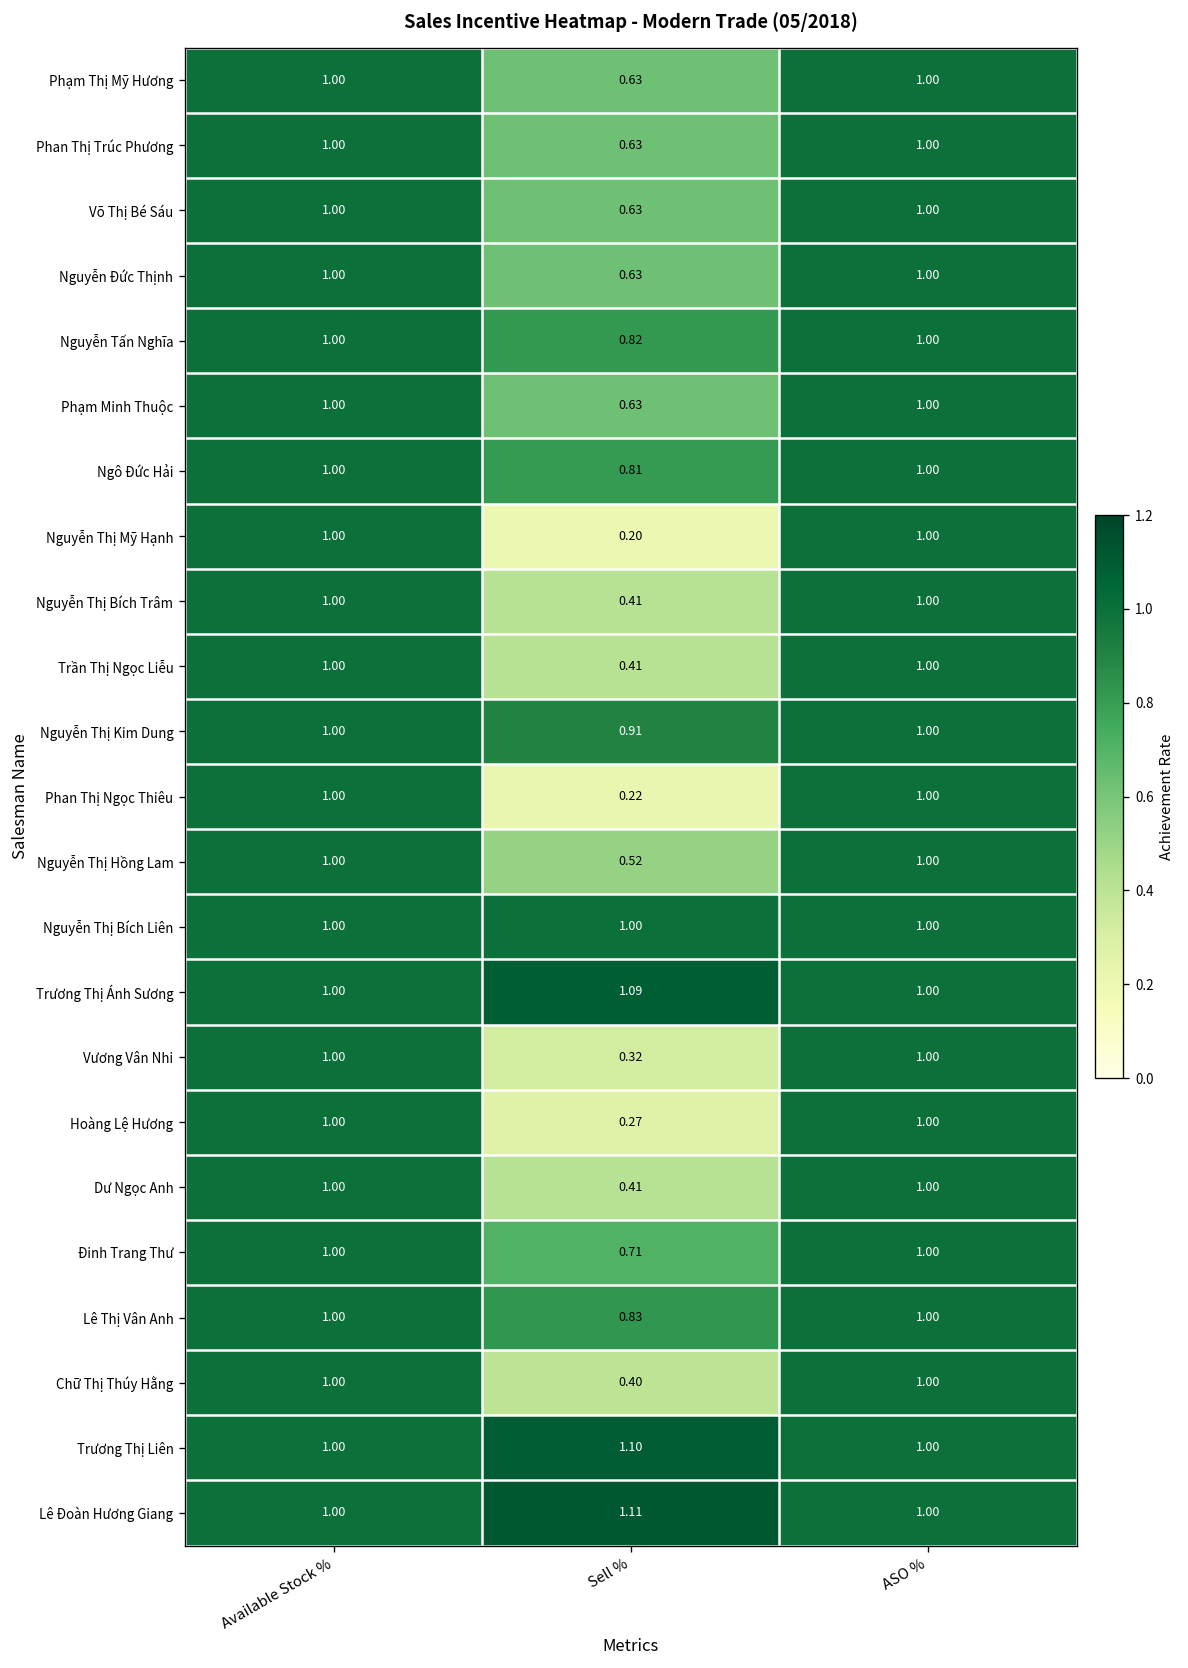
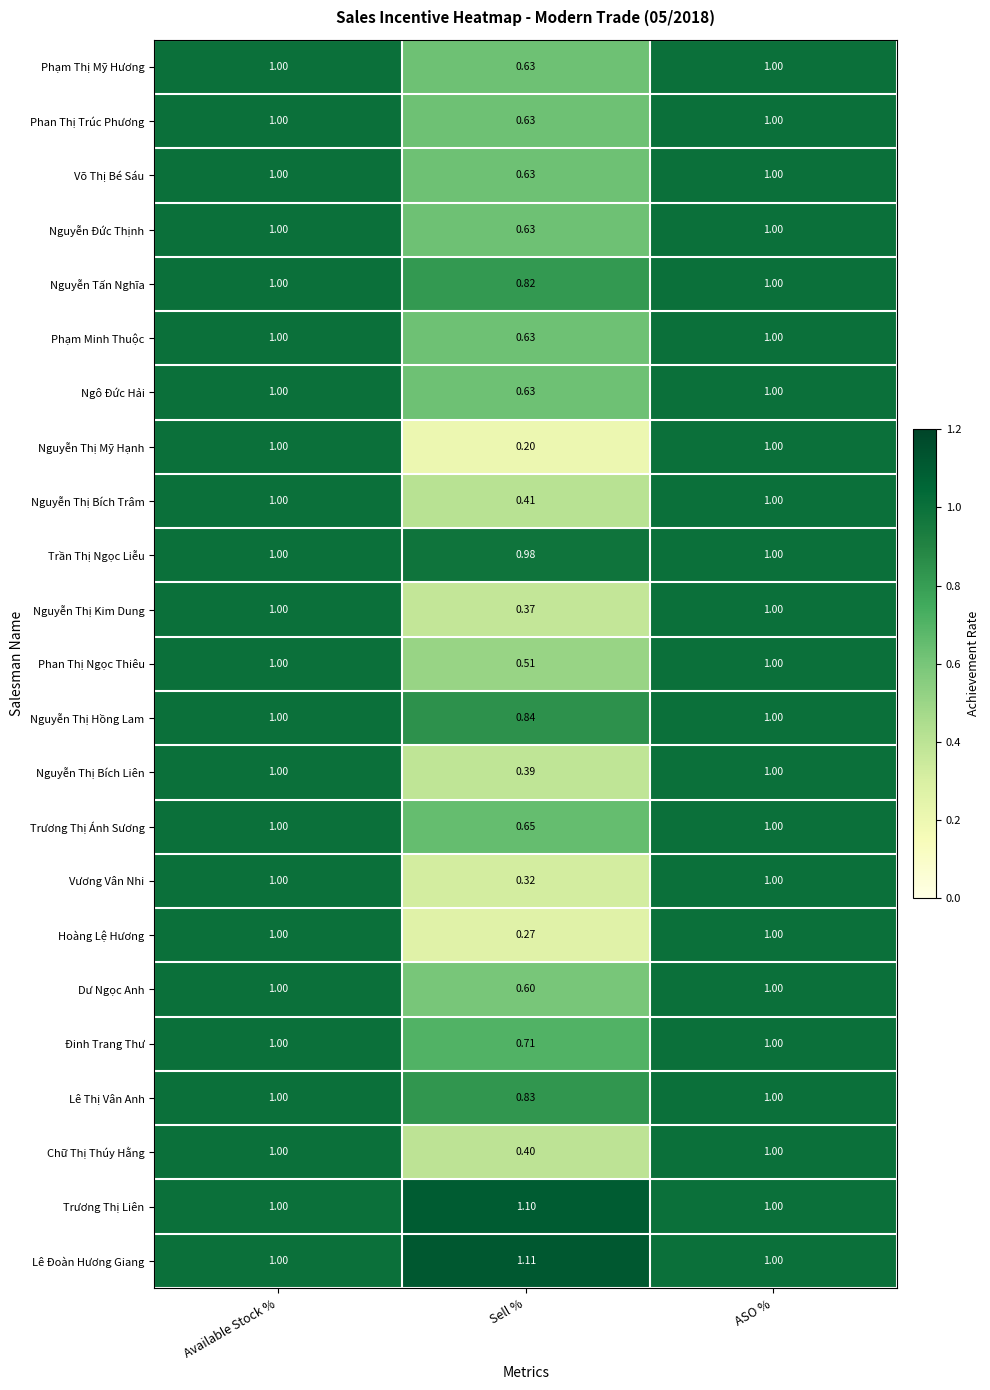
  {
    "Phạm Thị Mỹ Hương": {
      "Available Stock %": 1.00,
      "Sell %": 0.63,
      "ASO %": 1.00
    },
    "Phan Thị Trúc Phương": {
      "Available Stock %": 1.00,
      "Sell %": 0.63,
      "ASO %": 1.00
    },
    "Võ Thị Bé Sáu": {
      "Available Stock %": 1.00,
      "Sell %": 0.63,
      "ASO %": 1.00
    },
    "Nguyễn Đức Thịnh": {
      "Available Stock %": 1.00,
      "Sell %": 0.63,
      "ASO %": 1.00
    },
    "Nguyễn Tấn Nghĩa": {
      "Available Stock %": 1.00,
      "Sell %": 0.82,
      "ASO %": 1.00
    },
    "Phạm Minh Thuộc": {
      "Available Stock %": 1.00,
      "Sell %": 0.63,
      "ASO %": 1.00
    },
    "Ngô Đức Hải": {
      "Available Stock %": 1.00,
-     "Sell %": 0.81,
+     "Sell %": 0.63,
      "ASO %": 1.00
    },
    "Nguyễn Thị Mỹ Hạnh": {
      "Available Stock %": 1.00,
      "Sell %": 0.20,
      "ASO %": 1.00
    },
    "Nguyễn Thị Bích Trâm": {
      "Available Stock %": 1.00,
      "Sell %": 0.41,
      "ASO %": 1.00
    },
    "Trần Thị Ngọc Liễu": {
      "Available Stock %": 1.00,
-     "Sell %": 0.41,
+     "Sell %": 0.98,
      "ASO %": 1.00
    },
    "Nguyễn Thị Kim Dung": {
      "Available Stock %": 1.00,
-     "Sell %": 0.91,
+     "Sell %": 0.37,
      "ASO %": 1.00
    },
    "Phan Thị Ngọc Thiêu": {
      "Available Stock %": 1.00,
-     "Sell %": 0.22,
+     "Sell %": 0.51,
      "ASO %": 1.00
    },
    "Nguyễn Thị Hồng Lam": {
      "Available Stock %": 1.00,
-     "Sell %": 0.52,
+     "Sell %": 0.84,
      "ASO %": 1.00
    },
    "Nguyễn Thị Bích Liên": {
      "Available Stock %": 1.00,
-     "Sell %": 1.00,
+     "Sell %": 0.39,
      "ASO %": 1.00
    },
    "Trương Thị Ánh Sương": {
      "Available Stock %": 1.00,
-     "Sell %": 1.09,
+     "Sell %": 0.65,
      "ASO %": 1.00
    },
    "Vương Vân Nhi": {
      "Available Stock %": 1.00,
      "Sell %": 0.32,
      "ASO %": 1.00
    },
    "Hoàng Lệ Hương": {
      "Available Stock %": 1.00,
      "Sell %": 0.27,
      "ASO %": 1.00
    },
    "Dư Ngọc Anh": {
      "Available Stock %": 1.00,
-     "Sell %": 0.41,
+     "Sell %": 0.60,
      "ASO %": 1.00
    },
    "Đinh Trang Thư": {
      "Available Stock %": 1.00,
      "Sell %": 0.71,
      "ASO %": 1.00
    },
    "Lê Thị Vân Anh": {
      "Available Stock %": 1.00,
      "Sell %": 0.83,
      "ASO %": 1.00
    },
    "Chữ Thị Thúy Hằng": {
      "Available Stock %": 1.00,
      "Sell %": 0.40,
      "ASO %": 1.00
    },
    "Trương Thị Liên": {
      "Available Stock %": 1.00,
      "Sell %": 1.10,
      "ASO %": 1.00
    },
    "Lê Đoàn Hương Giang": {
      "Available Stock %": 1.00,
      "Sell %": 1.11,
      "ASO %": 1.00
    }
  }
